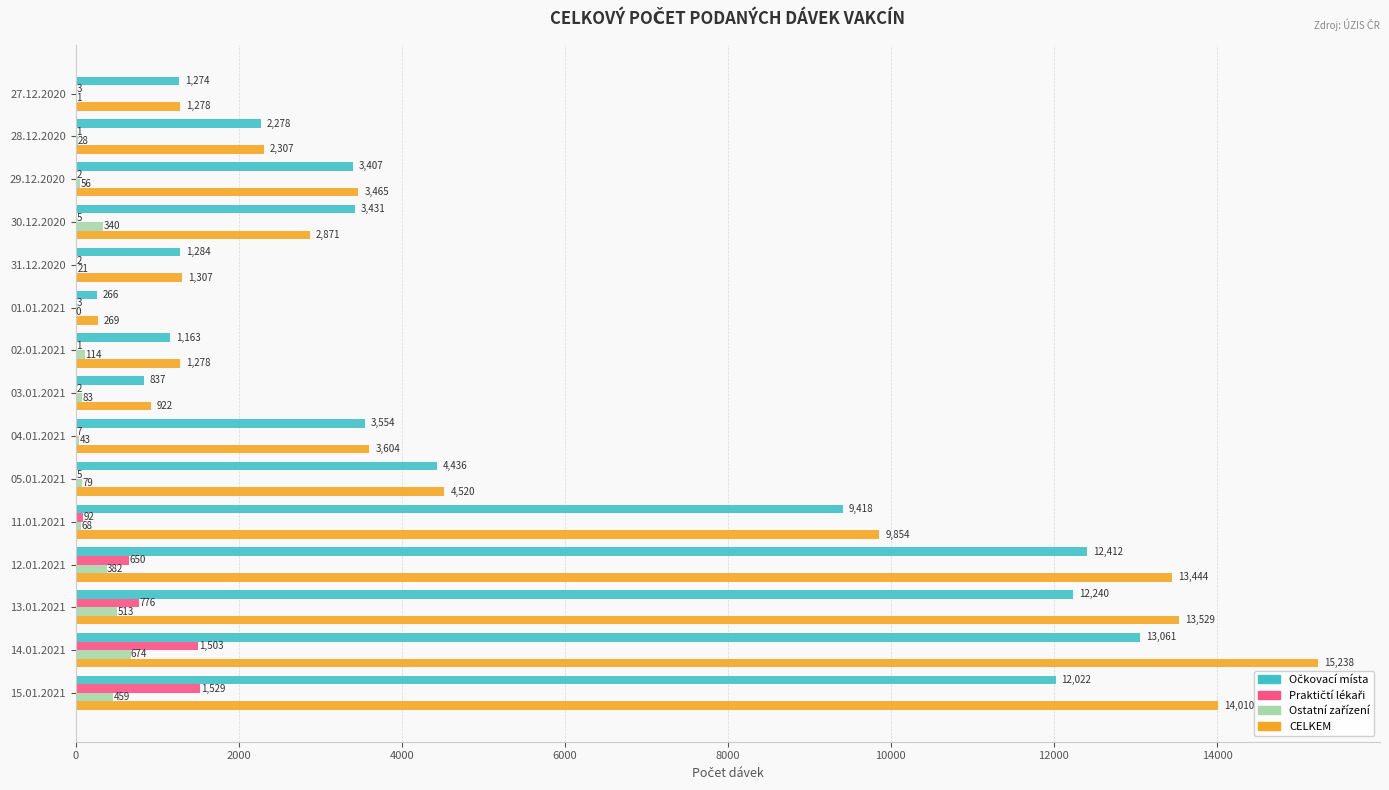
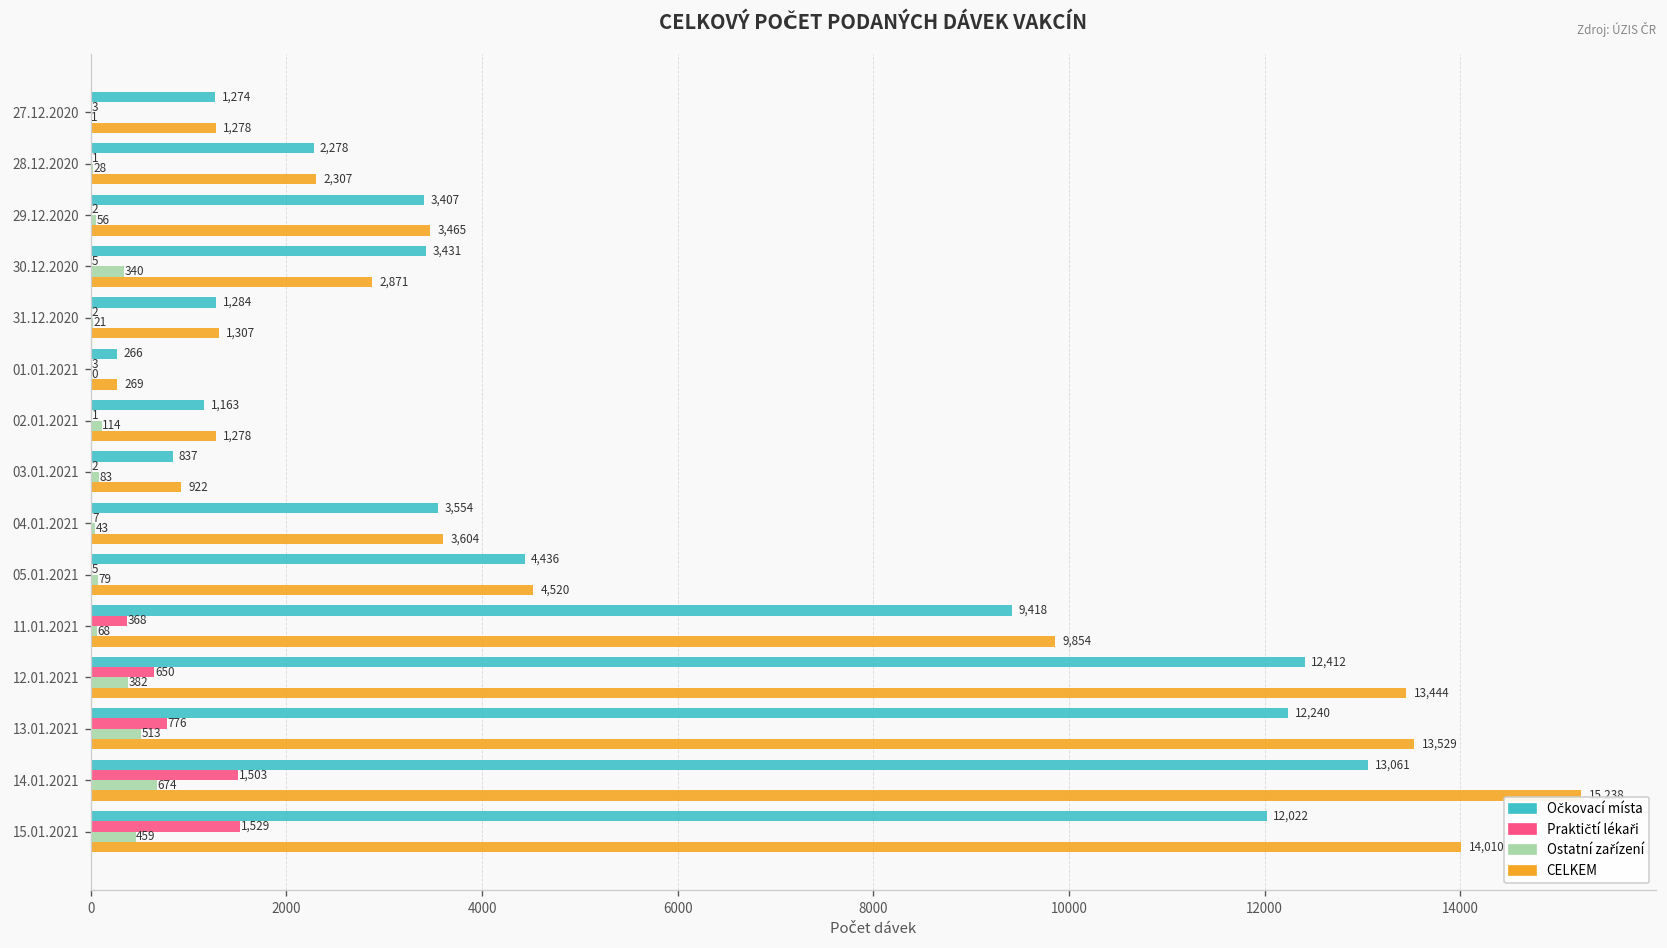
  {
    "Očkovací místa": {
      "27.12.2020": "1,274",
      "28.12.2020": "2,278",
      "29.12.2020": "3,407",
      "30.12.2020": "3,431",
      "31.12.2020": "1,284",
      "01.01.2021": "266",
      "02.01.2021": "1,163",
      "03.01.2021": "837",
      "04.01.2021": "3,554",
      "05.01.2021": "4,436",
      "11.01.2021": "9,418",
      "12.01.2021": "12,412",
      "13.01.2021": "12,240",
      "14.01.2021": "13,061",
      "15.01.2021": "12,022"
    },
    "Praktičtí lékaři": {
      "27.12.2020": "3",
      "28.12.2020": "1",
      "29.12.2020": "2",
      "30.12.2020": "5",
      "31.12.2020": "2",
      "01.01.2021": "3",
      "02.01.2021": "1",
      "03.01.2021": "2",
      "04.01.2021": "7",
      "05.01.2021": "5",
-     "11.01.2021": "92",
+     "11.01.2021": "368",
      "12.01.2021": "650",
      "13.01.2021": "776",
      "14.01.2021": "1,503",
      "15.01.2021": "1,529"
    },
    "Ostatní zařízení": {
      "27.12.2020": "1",
      "28.12.2020": "28",
      "29.12.2020": "56",
      "30.12.2020": "340",
      "31.12.2020": "21",
      "01.01.2021": "0",
      "02.01.2021": "114",
      "03.01.2021": "83",
      "04.01.2021": "43",
      "05.01.2021": "79",
      "11.01.2021": "68",
      "12.01.2021": "382",
      "13.01.2021": "513",
      "14.01.2021": "674",
      "15.01.2021": "459"
    },
    "CELKEM": {
      "27.12.2020": "1,278",
      "28.12.2020": "2,307",
      "29.12.2020": "3,465",
      "30.12.2020": "2,871",
      "31.12.2020": "1,307",
      "01.01.2021": "269",
      "02.01.2021": "1,278",
      "03.01.2021": "922",
      "04.01.2021": "3,604",
      "05.01.2021": "4,520",
      "11.01.2021": "9,854",
      "12.01.2021": "13,444",
      "13.01.2021": "13,529",
      "14.01.2021": "15,238"
    }
  }
